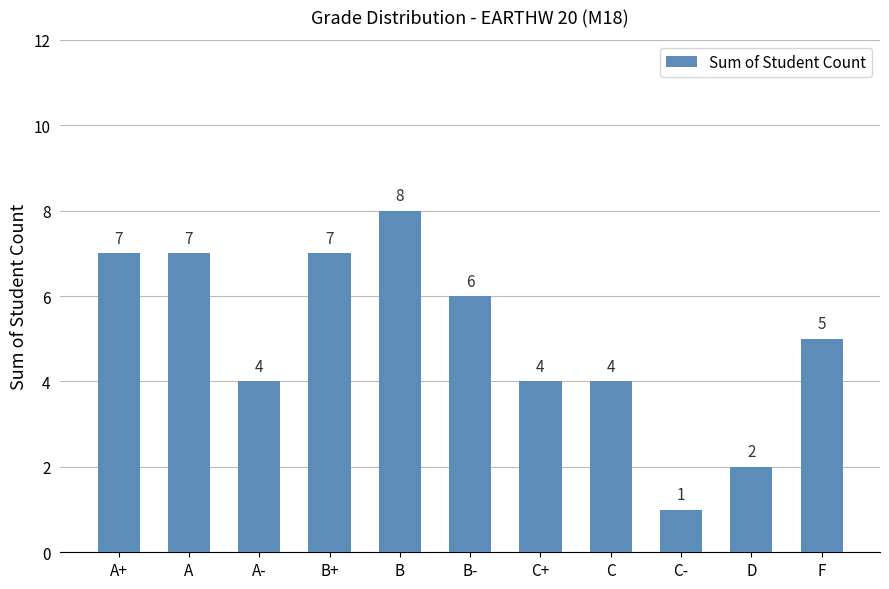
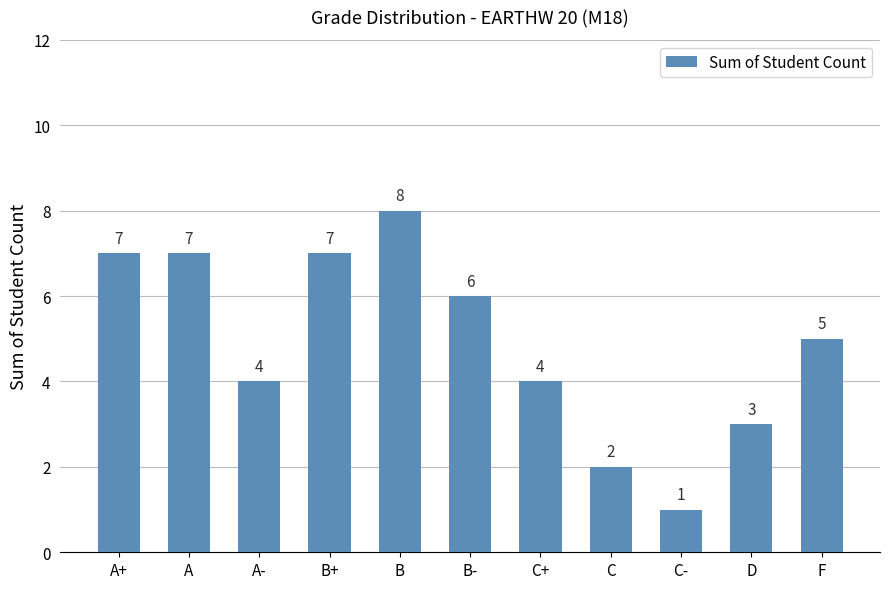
  {
    "A+": 7,
    "A": 7,
    "A-": 4,
    "B+": 7,
    "B": 8,
    "B-": 6,
    "C+": 4,
-   "C": 4,
+   "C": 2,
    "C-": 1,
-   "D": 2,
+   "D": 3,
    "F": 5
  }
